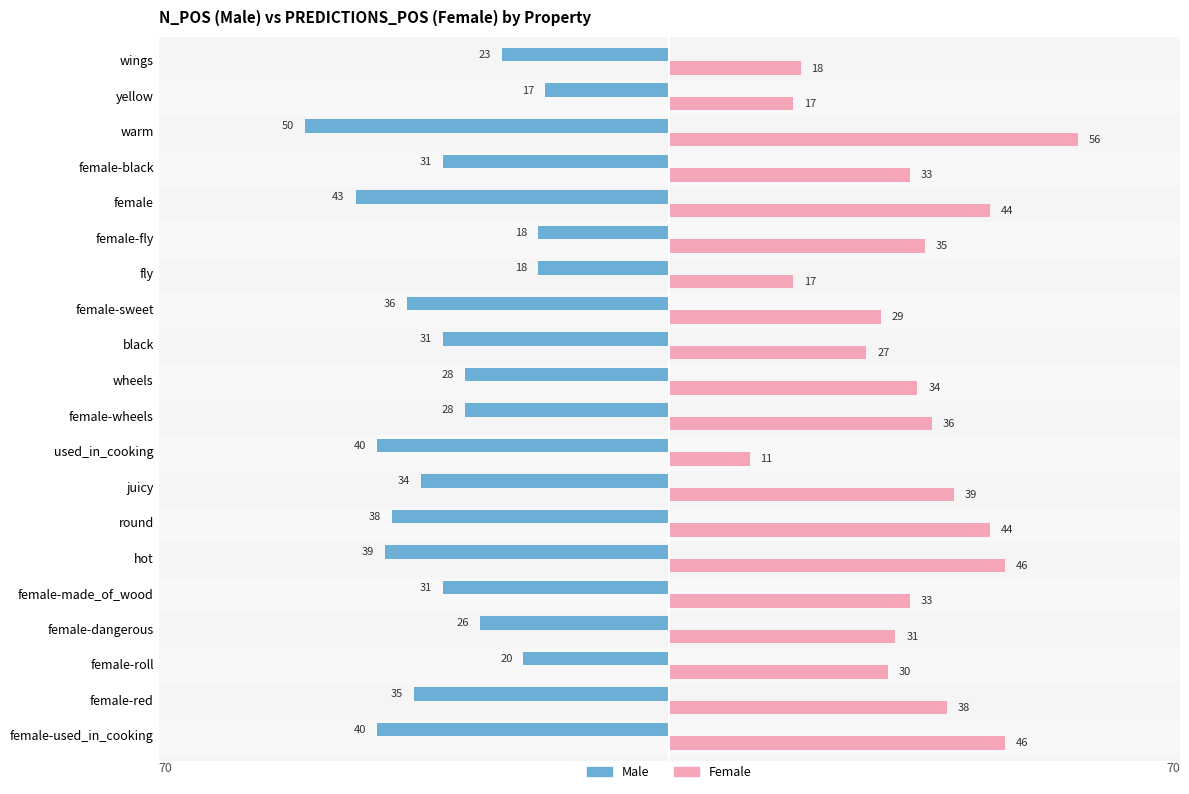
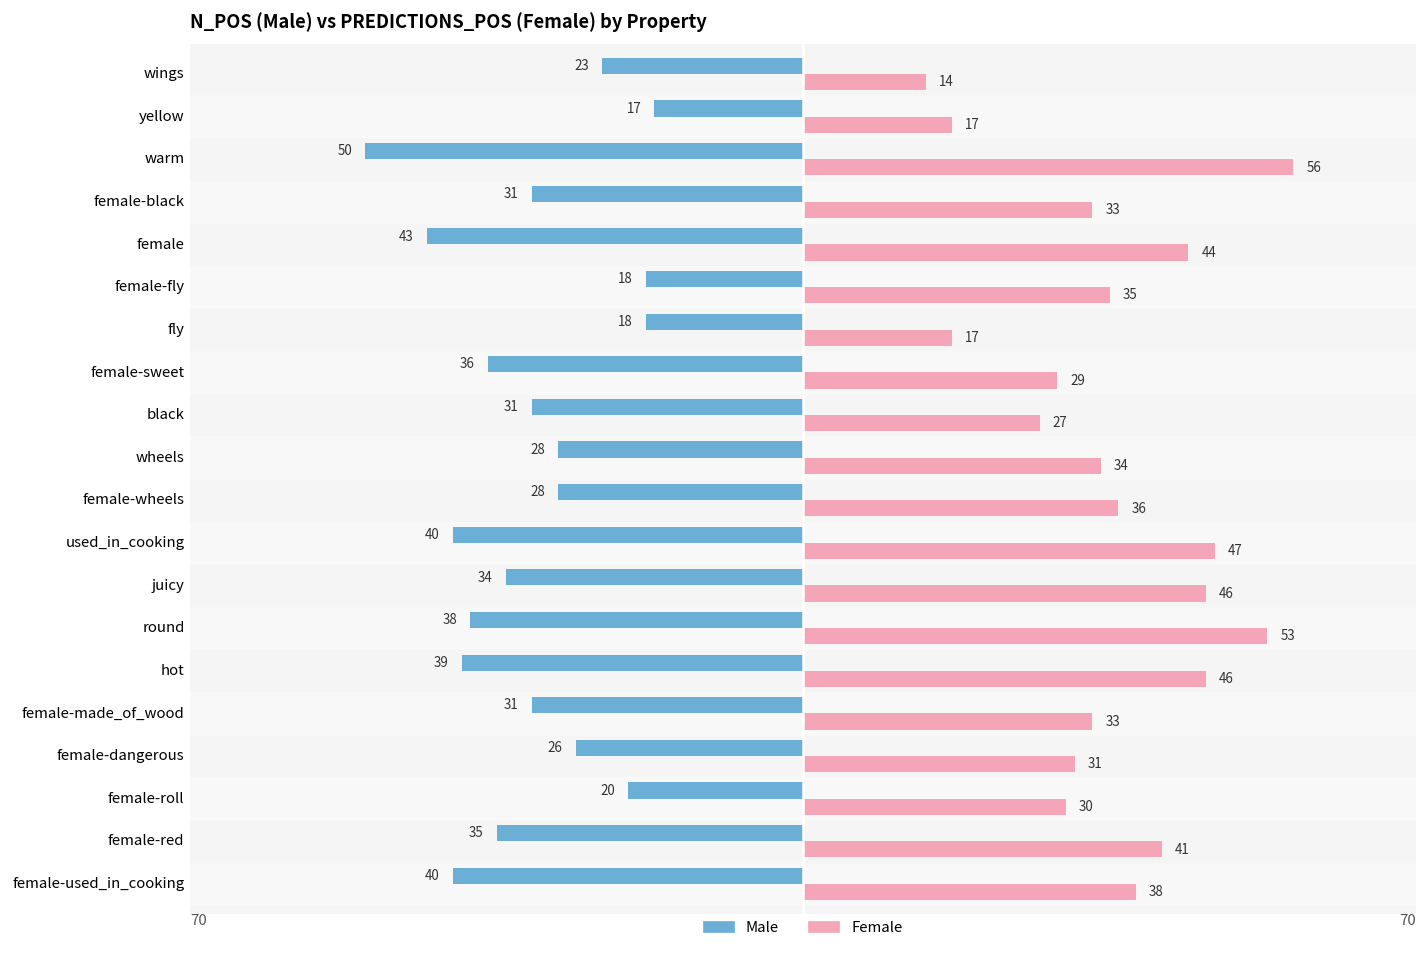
  {
    "Female": {
-     "wings": 18,
+     "wings": 14,
      "yellow": 17,
      "warm": 56,
      "female-black": 33,
      "female": 44,
      "female-fly": 35,
      "fly": 17,
      "female-sweet": 29,
      "black": 27,
      "wheels": 34,
      "female-wheels": 36,
-     "used_in_cooking": 11,
-     "juicy": 39,
-     "round": 44,
+     "used_in_cooking": 47,
+     "juicy": 46,
+     "round": 53,
      "hot": 46,
      "female-made_of_wood": 33,
      "female-dangerous": 31,
      "female-roll": 30,
-     "female-red": 38,
-     "female-used_in_cooking": 46
+     "female-red": 41,
+     "female-used_in_cooking": 38
    }
  }
